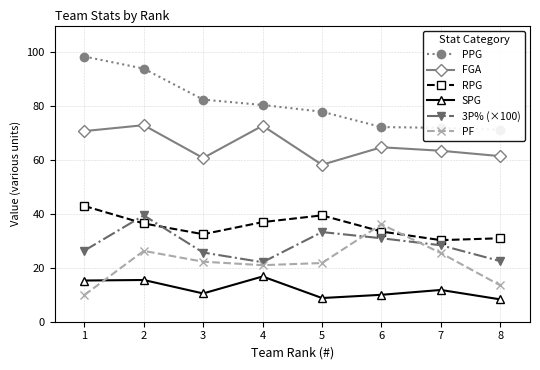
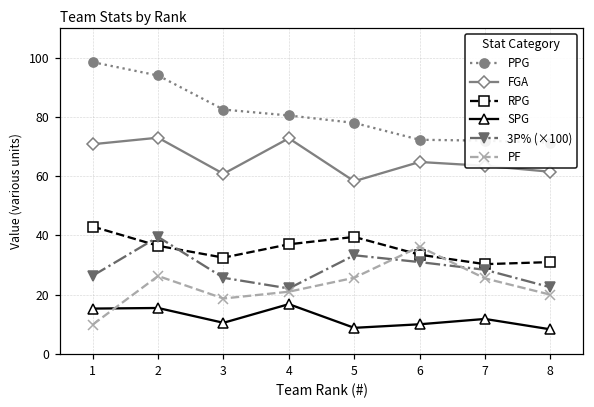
  {
    "PF": {
      "1": 10,
      "2": 26,
-     "3": 22,
+     "3": 19,
      "4": 21,
-     "5": 22,
+     "5": 26,
      "6": 36,
      "7": 26,
-     "8": 14
+     "8": 20
    }
  }
